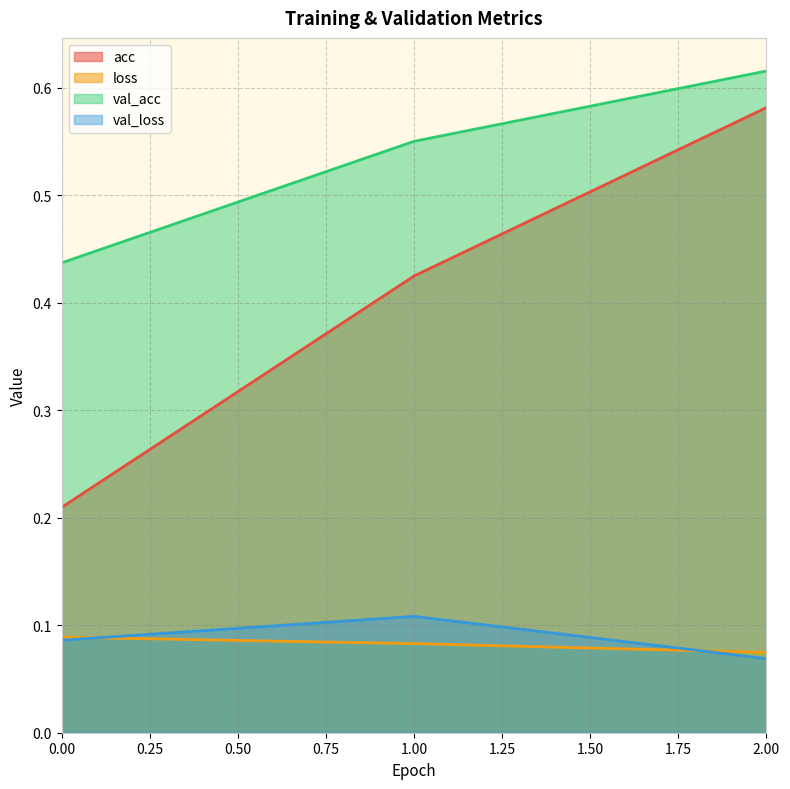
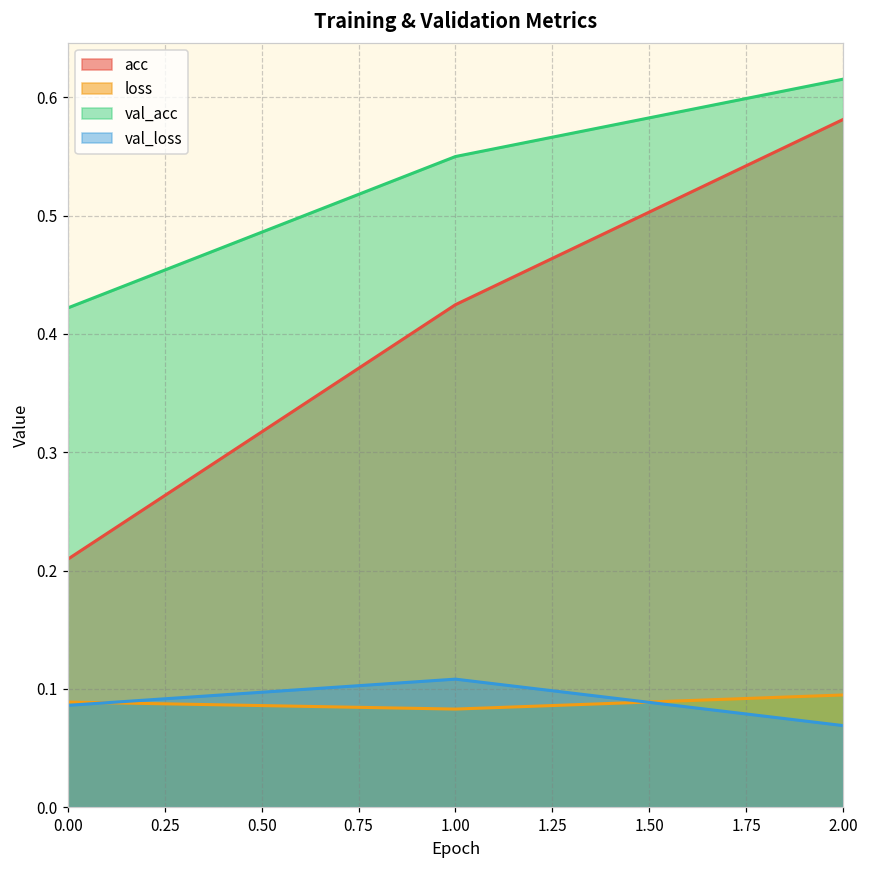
  {
    "acc": {
      "0.00": 0.210,
      "1.00": 0.425,
      "2.00": 0.581
    },
    "loss": {
      "0.00": 0.089,
      "1.00": 0.083,
-     "2.00": 0.075
+     "2.00": 0.095
    },
    "val_acc": {
-     "0.00": 0.437,
+     "0.00": 0.422,
      "1.00": 0.550,
      "2.00": 0.615
    },
    "val_loss": {
      "0.00": 0.086,
      "1.00": 0.108,
      "2.00": 0.069
    }
  }
